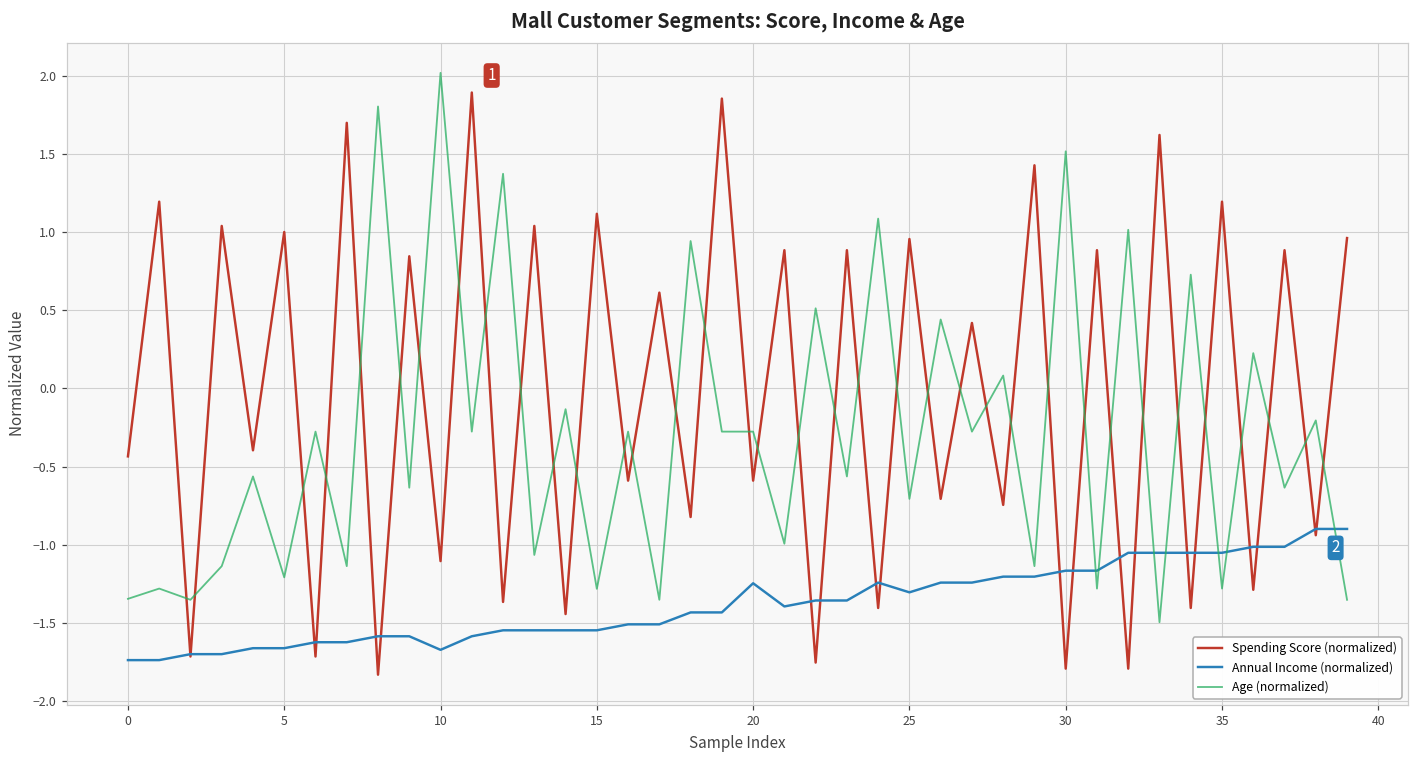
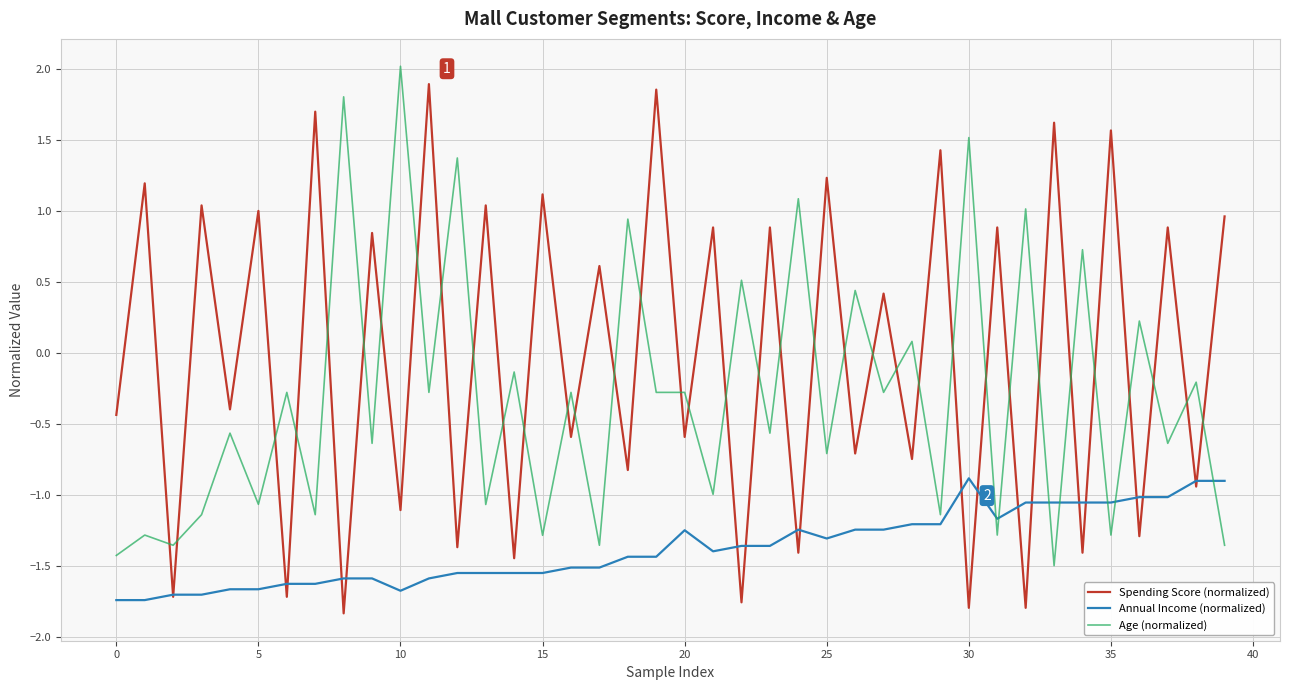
  {
    "Spending Score (normalized)": {
      "0": -0.43,
      "5": 1.00,
      "10": -1.11,
      "15": 1.12,
      "20": -0.59,
-     "25": 0.96,
+     "25": 1.23,
      "30": -1.79,
-     "35": 1.20
+     "35": 1.57
    },
    "Annual Income (normalized)": {
      "0": -1.74,
      "5": -1.66,
      "10": -1.67,
      "15": -1.55,
      "20": -1.25,
      "25": -1.31,
-     "30": -1.17,
+     "30": -0.88,
      "35": -1.05
    },
    "Age (normalized)": {
-     "0": -1.35,
-     "5": -1.21,
+     "0": -1.42,
+     "5": -1.06,
      "10": 2.02,
      "15": -1.28,
      "20": -0.28,
      "25": -0.71,
      "30": 1.52,
      "35": -1.28
    }
  }
